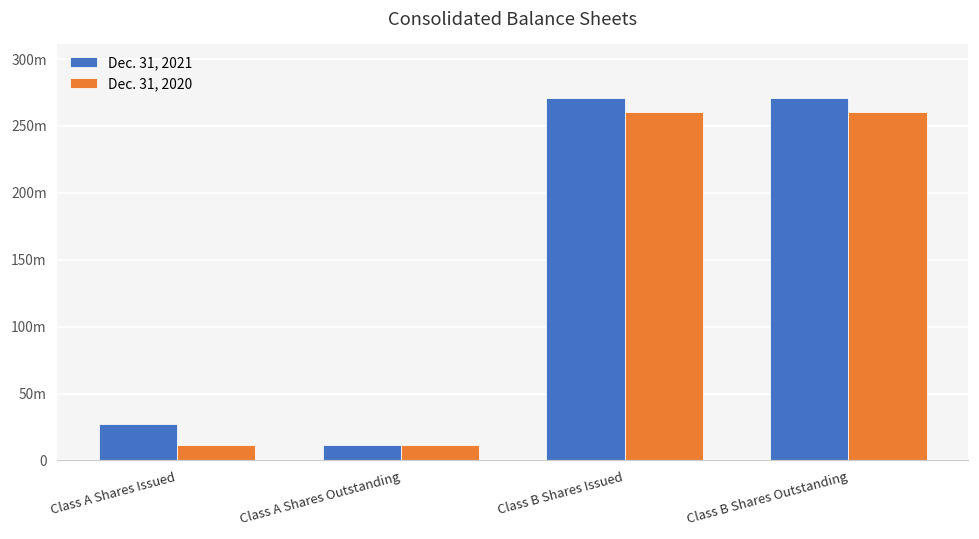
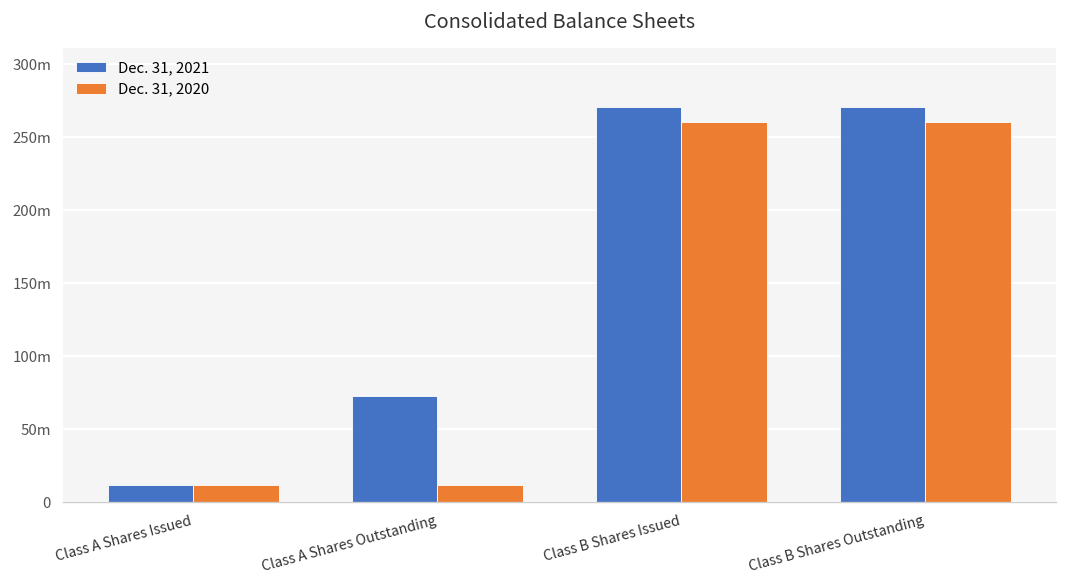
  {
    "Dec. 31, 2021": {
-     "Class A Shares Issued": "27m",
-     "Class A Shares Outstanding": "12m",
+     "Class A Shares Issued": "12m",
+     "Class A Shares Outstanding": "73m",
      "Class B Shares Issued": "271m",
      "Class B Shares Outstanding": "271m"
    },
    "Dec. 31, 2020": {
      "Class A Shares Issued": "12m",
      "Class A Shares Outstanding": "12m",
      "Class B Shares Issued": "261m",
      "Class B Shares Outstanding": "261m"
    }
  }
